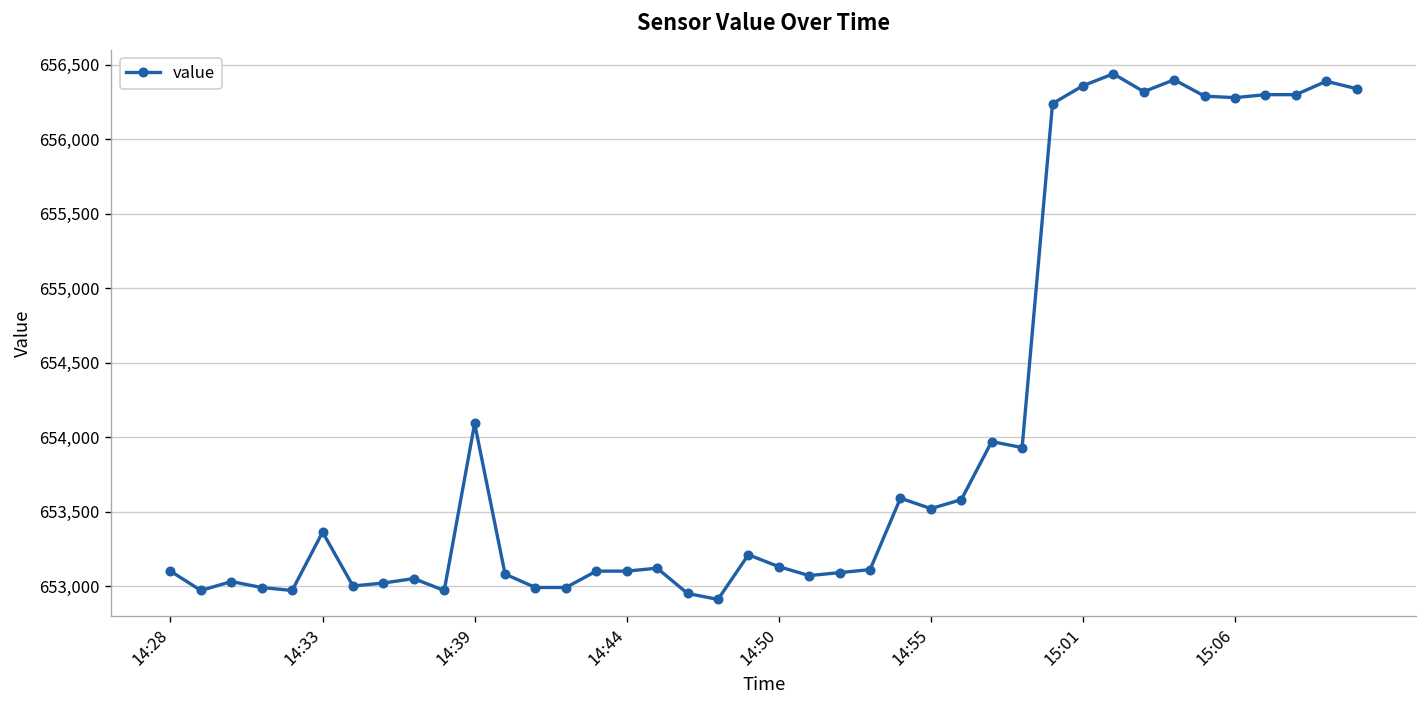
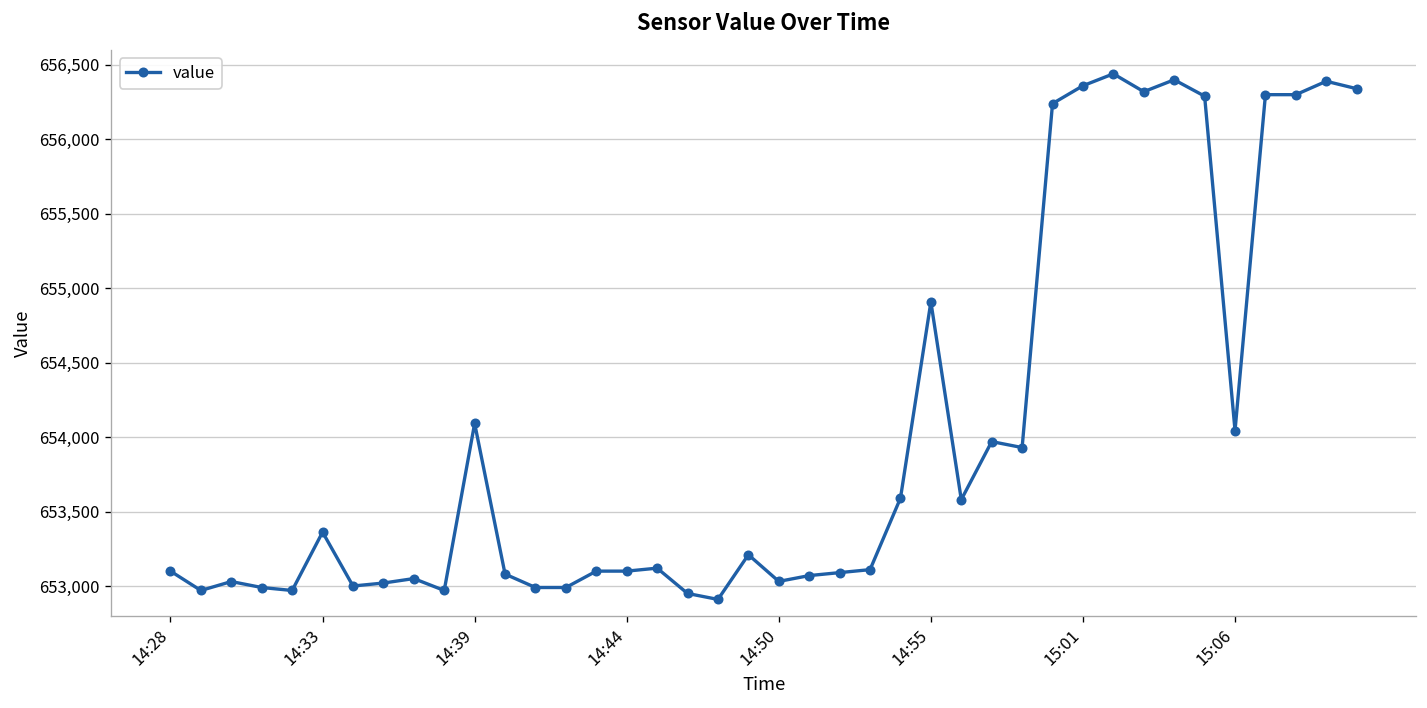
  {
    "14:28": "653,100",
    "14:33": "653,360",
    "14:39": "654,090",
    "14:44": "653,100",
-   "14:50": "653,130",
-   "14:55": "653,520",
+   "14:50": "653,030",
+   "14:55": "654,910",
    "15:01": "656,360",
-   "15:06": "656,280"
+   "15:06": "654,040"
  }
